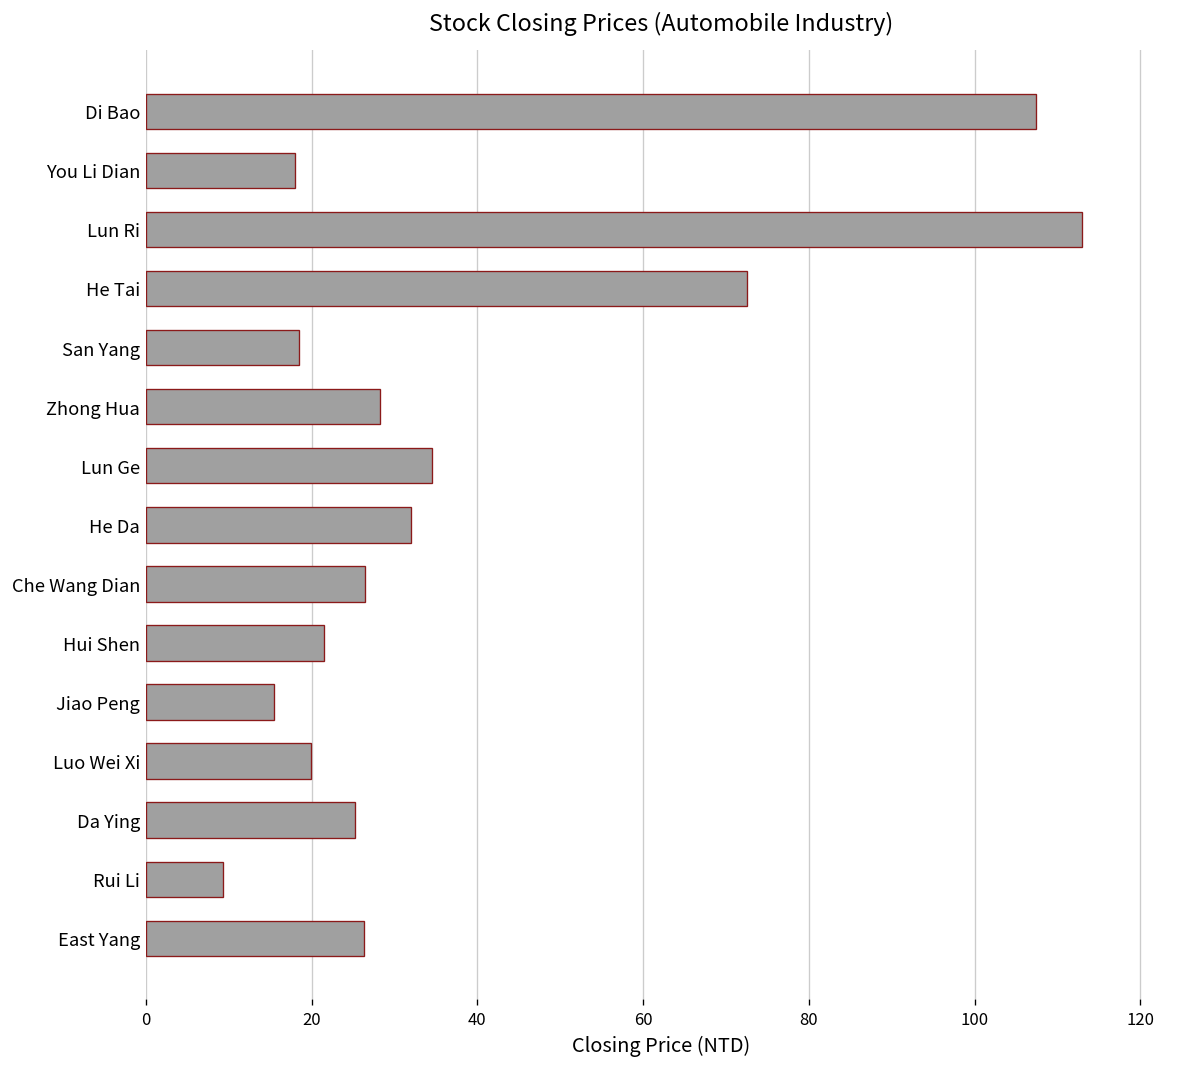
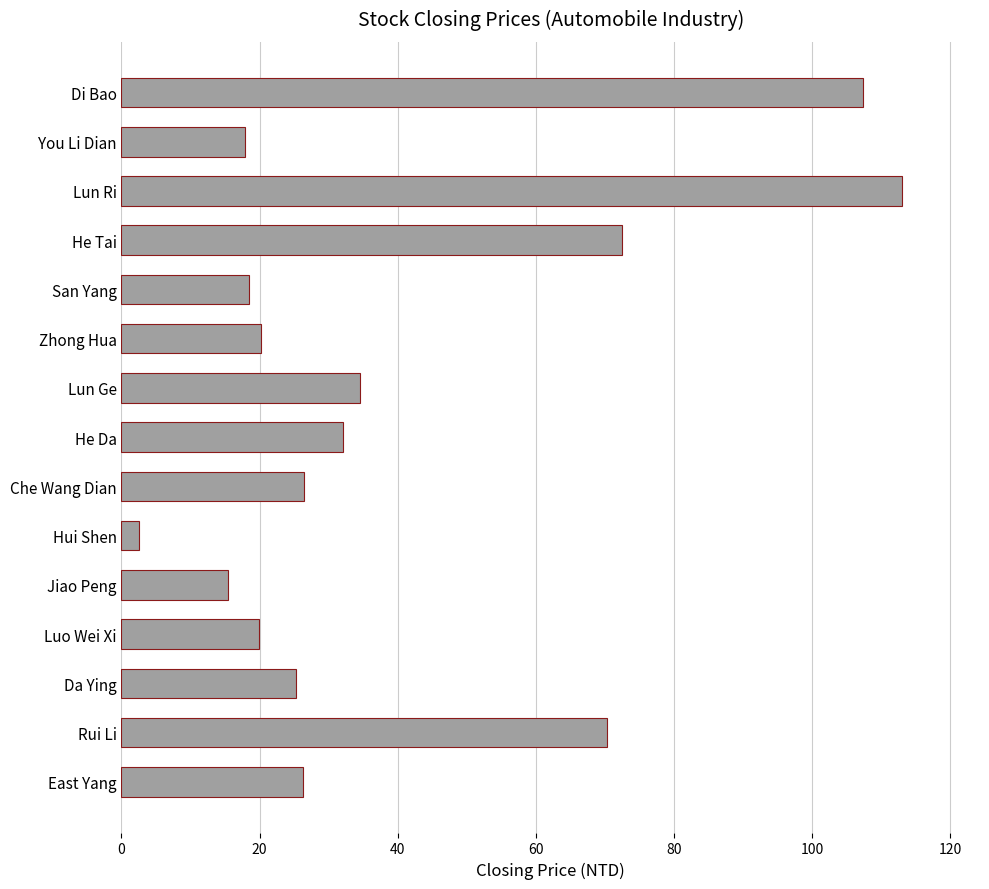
  {
    "Di Bao": 107,
    "You Li Dian": 18,
    "Lun Ri": 113,
    "He Tai": 73,
    "San Yang": 19,
-   "Zhong Hua": 28,
+   "Zhong Hua": 20,
    "Lun Ge": 35,
    "He Da": 32,
    "Che Wang Dian": 26,
-   "Hui Shen": 22,
+   "Hui Shen": 3,
    "Jiao Peng": 15,
    "Luo Wei Xi": 20,
    "Da Ying": 25,
-   "Rui Li": 9,
+   "Rui Li": 70,
    "East Yang": 26
  }
